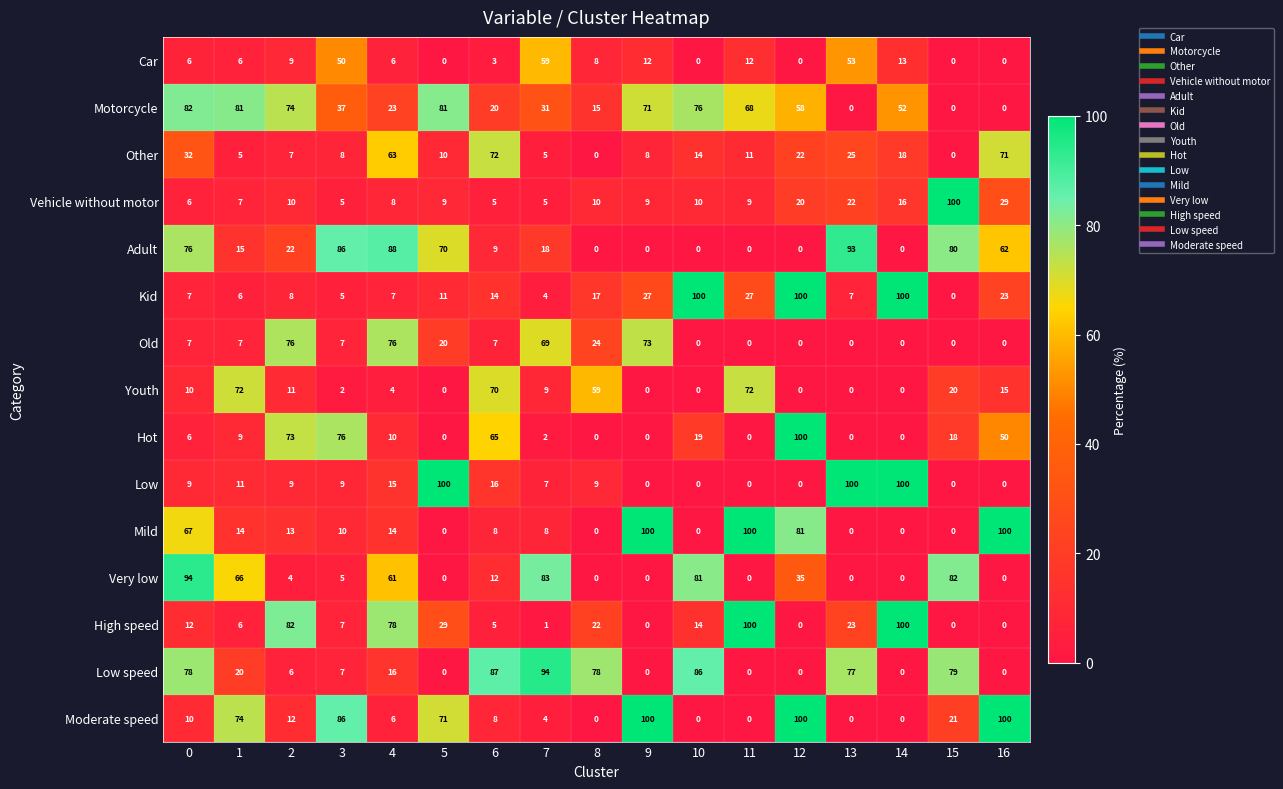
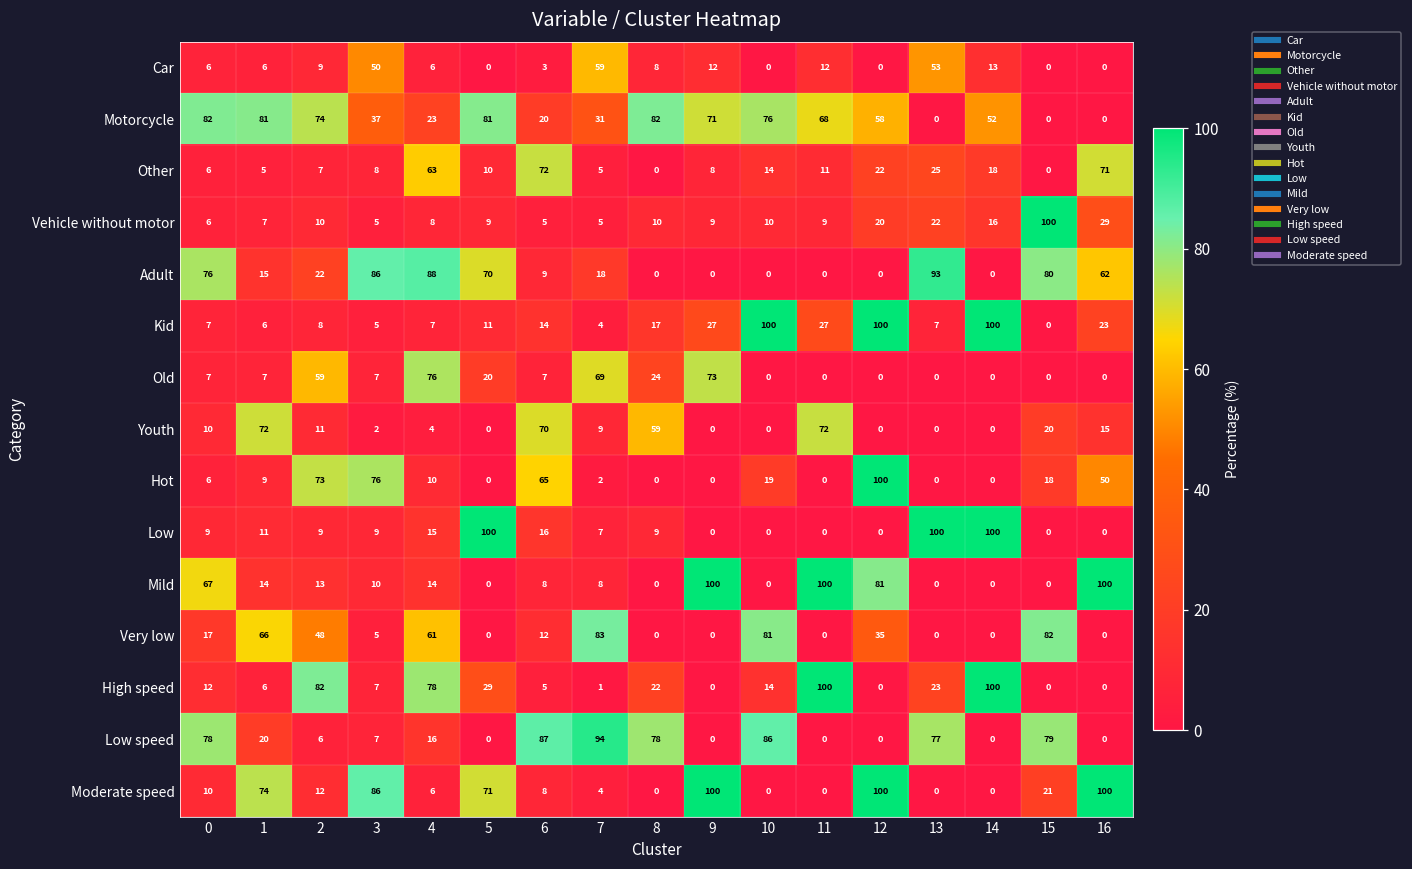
  {
    "Motorcycle": {
      "0": 82,
      "1": 81,
      "2": 74,
      "3": 37,
      "4": 23,
      "5": 81,
      "6": 20,
      "7": 31,
-     "8": 15,
+     "8": 82,
      "9": 71,
      "10": 76,
      "11": 68,
      "12": 58,
      "13": 0,
      "14": 52,
      "15": 0,
      "16": 0
    },
    "Other": {
-     "0": 32,
+     "0": 6,
      "1": 5,
      "2": 7,
      "3": 8,
      "4": 63,
      "5": 10,
      "6": 72,
      "7": 5,
      "8": 0,
      "9": 8,
      "10": 14,
      "11": 11,
      "12": 22,
      "13": 25,
      "14": 18,
      "15": 0,
      "16": 71
    },
    "Old": {
      "0": 7,
      "1": 7,
-     "2": 76,
+     "2": 59,
      "3": 7,
      "4": 76,
      "5": 20,
      "6": 7,
      "7": 69,
      "8": 24,
      "9": 73,
      "10": 0,
      "11": 0,
      "12": 0,
      "13": 0,
      "14": 0,
      "15": 0,
      "16": 0
    },
    "Very low": {
-     "0": 94,
+     "0": 17,
      "1": 66,
-     "2": 4,
+     "2": 48,
      "3": 5,
      "4": 61,
      "5": 0,
      "6": 12,
      "7": 83,
      "8": 0,
      "9": 0,
      "10": 81,
      "11": 0,
      "12": 35,
      "13": 0,
      "14": 0,
      "15": 82,
      "16": 0
    }
  }
